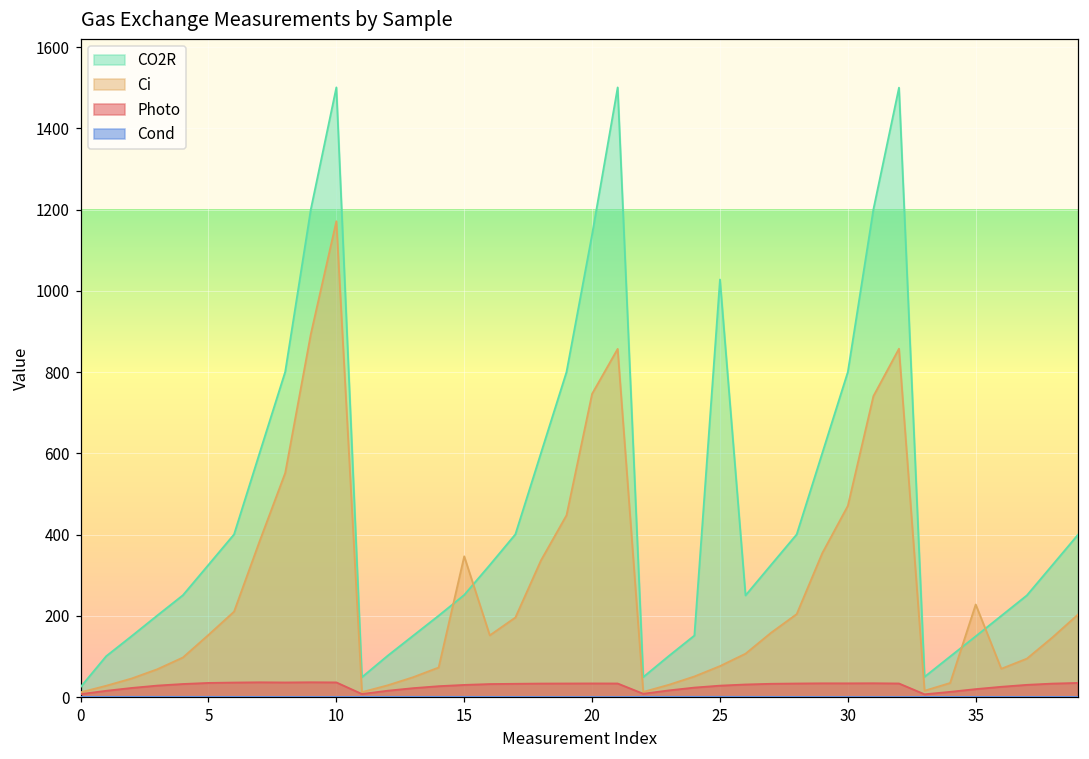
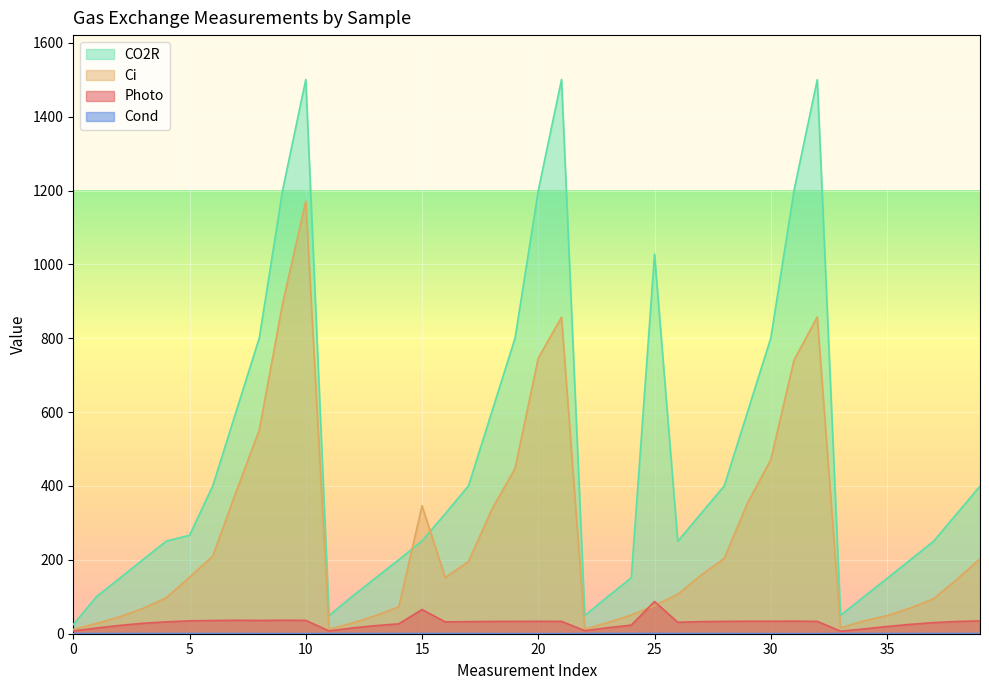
  {
    "CO2R": {
      "0": 20,
-     "5": 330,
+     "5": 270,
      "10": 1500,
      "15": 250,
-     "20": 1140,
+     "20": 1200,
      "25": 1030,
      "30": 800,
      "35": 150
    },
    "Ci": {
      "5": 150,
      "10": 1170,
      "15": 350,
      "20": 750,
      "25": 80,
      "30": 470,
-     "35": 230
+     "35": 50
    },
    "Photo": {
      "5": 30,
      "10": 40,
-     "15": 30,
+     "15": 70,
      "20": 30,
-     "25": 30,
+     "25": 90,
      "30": 30,
      "35": 20
    },
    "Cond": {
      "5": 0,
      "10": 0,
      "15": 0,
      "20": 0,
      "25": 0,
      "30": 0,
      "35": 0
    }
  }
